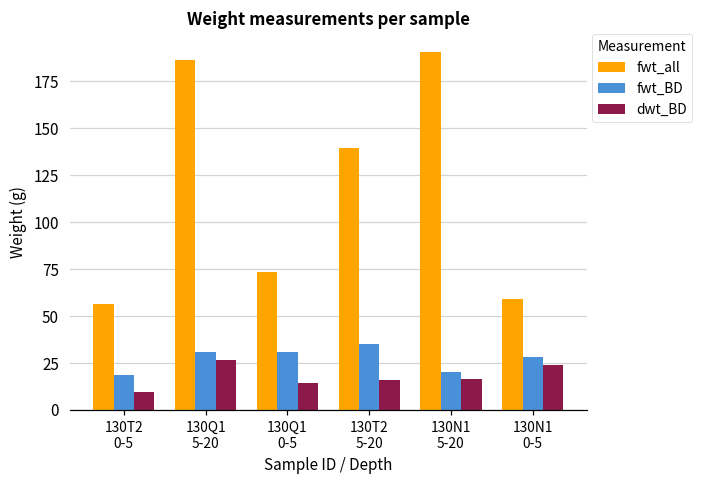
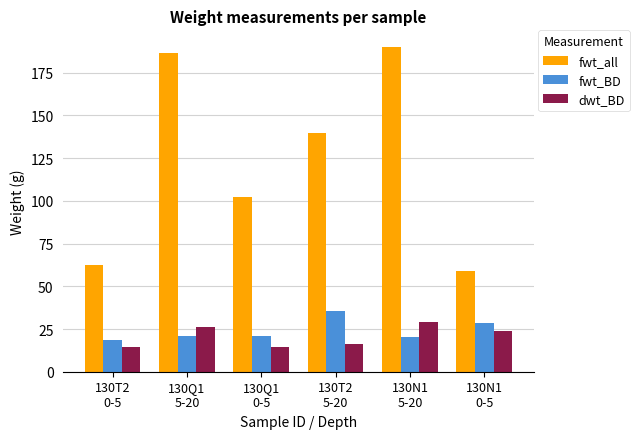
  {
    "fwt_all": {
-     "130T2 0-5": 57,
+     "130T2 0-5": 63,
      "130Q1 5-20": 186,
-     "130Q1 0-5": 73,
+     "130Q1 0-5": 102,
      "130T2 5-20": 140,
      "130N1 5-20": 190,
      "130N1 0-5": 59
    },
    "fwt_BD": {
      "130T2 0-5": 18,
-     "130Q1 5-20": 31,
-     "130Q1 0-5": 31,
+     "130Q1 5-20": 21,
+     "130Q1 0-5": 21,
      "130T2 5-20": 35,
      "130N1 5-20": 20,
      "130N1 0-5": 28
    },
    "dwt_BD": {
-     "130T2 0-5": 10,
+     "130T2 0-5": 14,
      "130Q1 5-20": 26,
      "130Q1 0-5": 15,
      "130T2 5-20": 16,
-     "130N1 5-20": 16,
+     "130N1 5-20": 29,
      "130N1 0-5": 24
    }
  }
